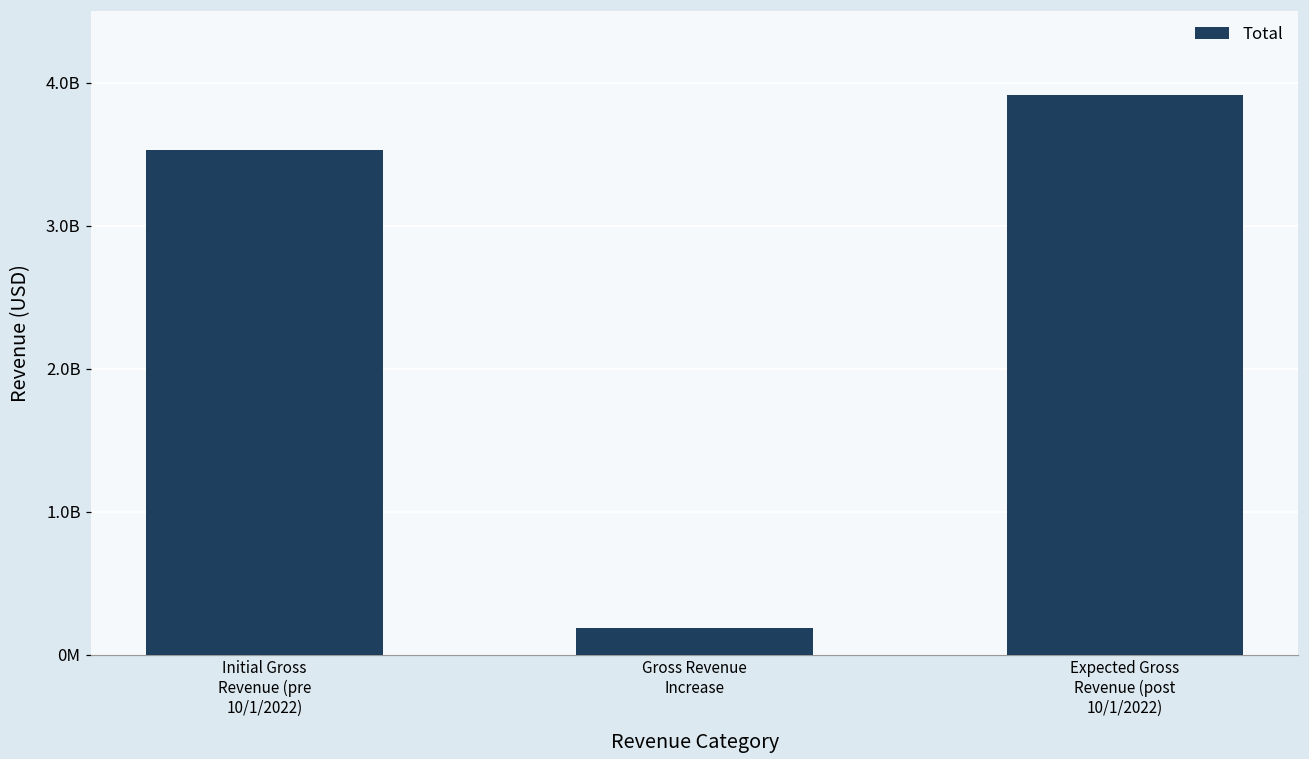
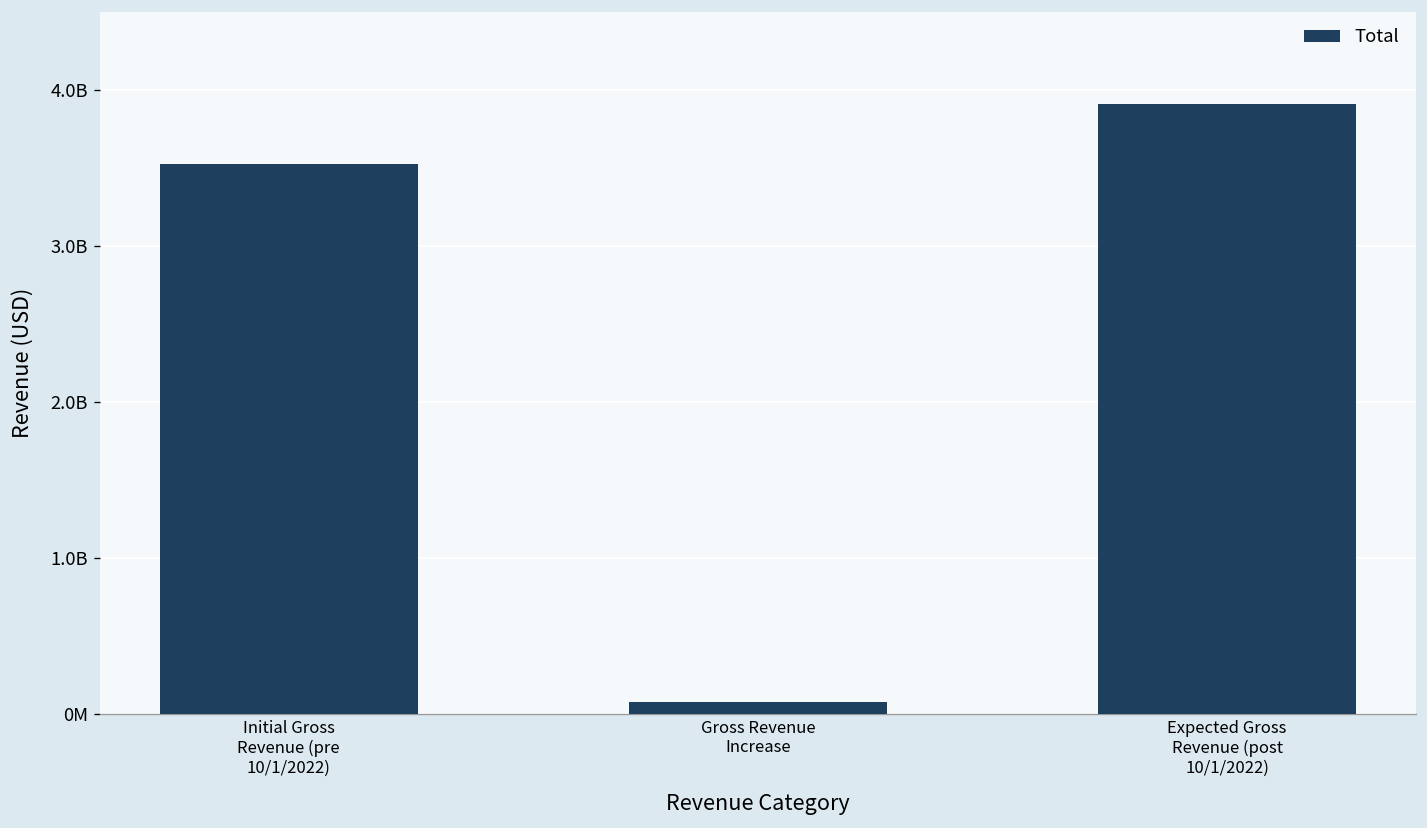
  {
    "Initial Gross Revenue (pre 10/1/2022)": 3530000000,
-   "Gross Revenue Increase": 190000000,
+   "Gross Revenue Increase": 80000000,
    "Expected Gross Revenue (post 10/1/2022)": 3910000000
  }
